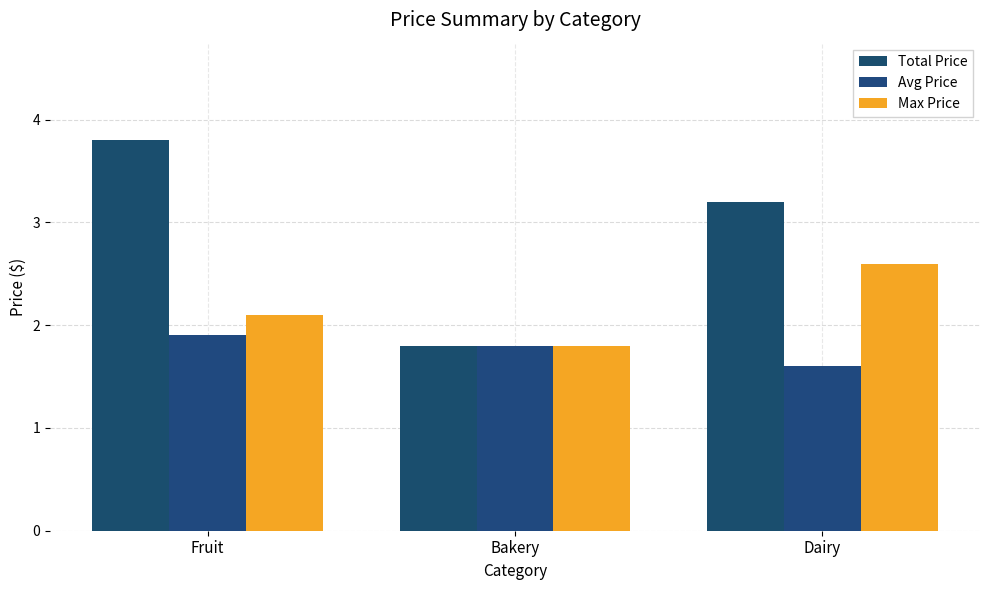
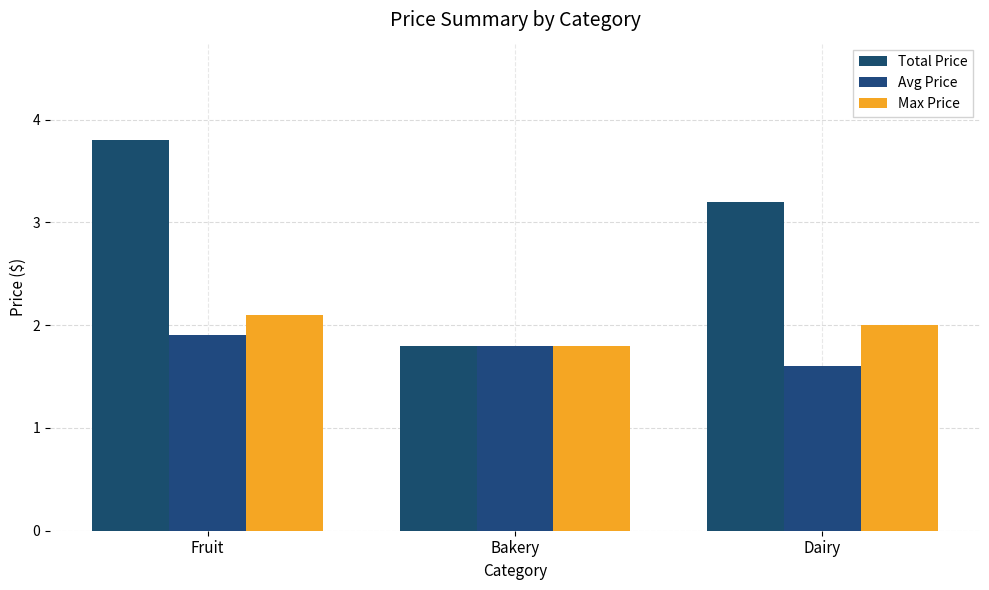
  {
    "Max Price": {
      "Fruit": 2.1,
      "Bakery": 1.8,
-     "Dairy": 2.6
+     "Dairy": 2.0
    }
  }
